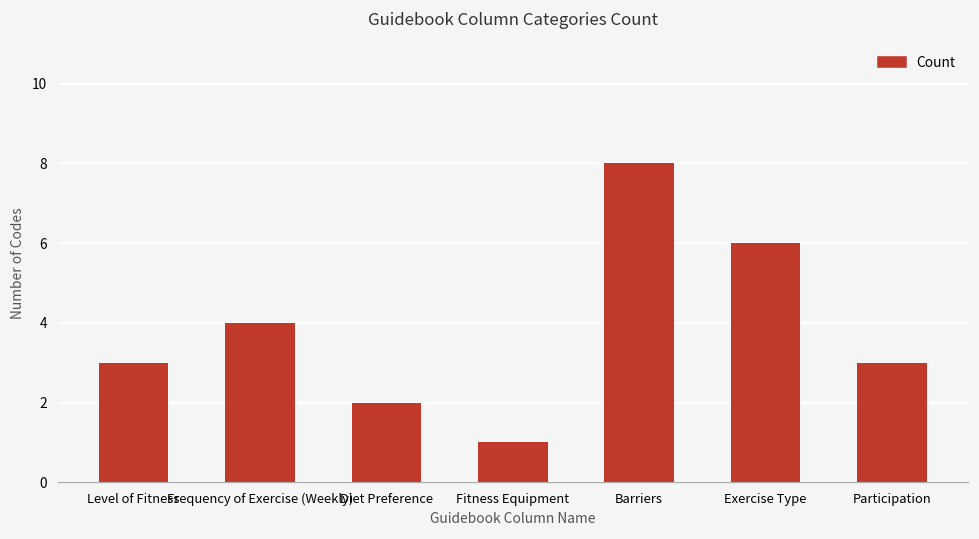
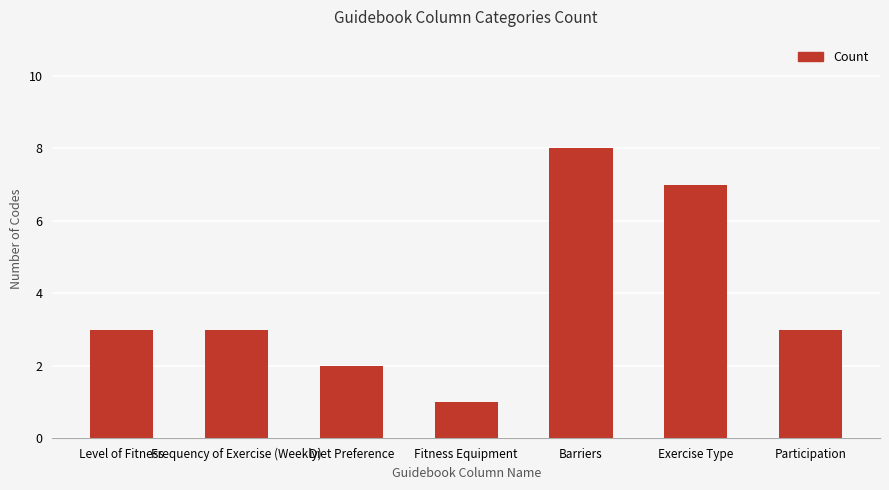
  {
-   "Frequency of Exercise (Weekly)": 4,
+   "Frequency of Exercise (Weekly)": 3,
    "Fitness Equipment": 1,
    "Barriers": 8,
-   "Exercise Type": 6,
+   "Exercise Type": 7,
    "Participation": 3
  }
